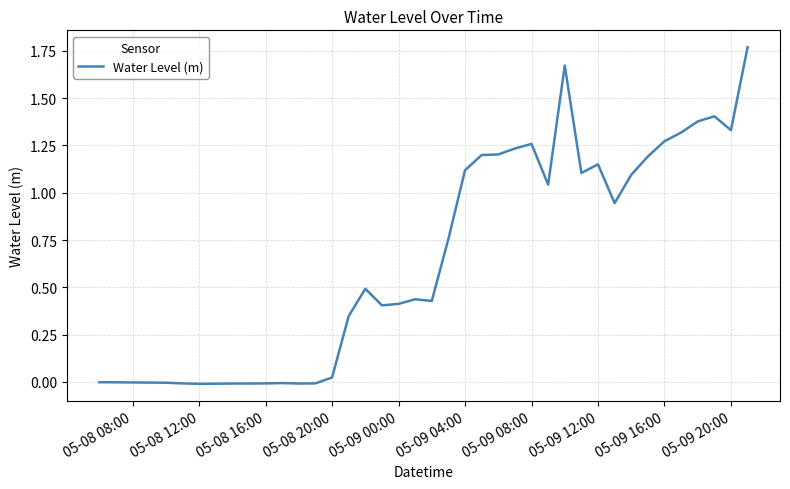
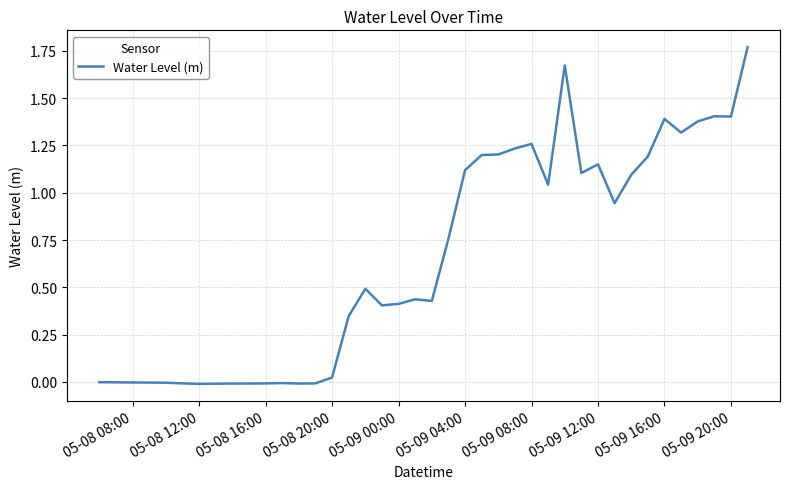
  {
    "05-08 08:00": 0.00,
    "05-08 12:00": -0.01,
    "05-08 16:00": -0.01,
    "05-08 20:00": 0.02,
    "05-09 00:00": 0.41,
    "05-09 04:00": 1.12,
    "05-09 08:00": 1.26,
    "05-09 12:00": 1.15,
-   "05-09 16:00": 1.27,
-   "05-09 20:00": 1.33
+   "05-09 16:00": 1.39,
+   "05-09 20:00": 1.40
  }
